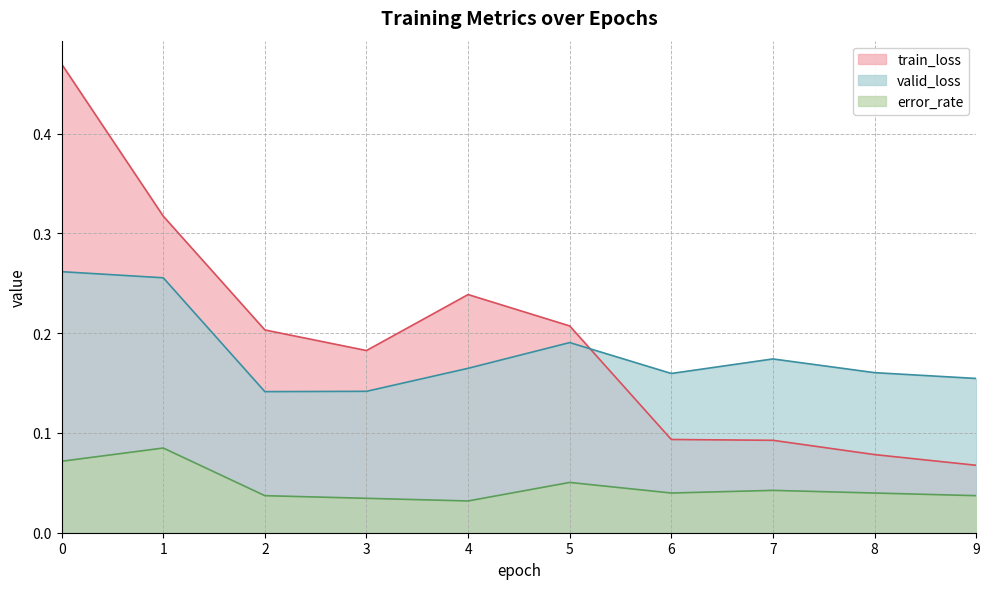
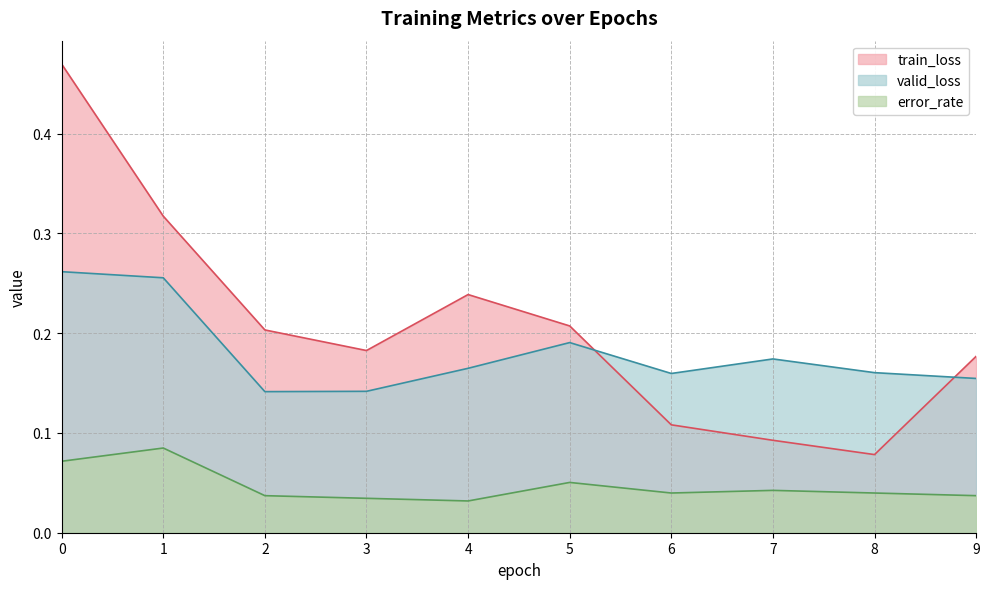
  {
    "train_loss": {
      "0": 0.47,
      "1": 0.32,
      "2": 0.20,
      "3": 0.18,
      "4": 0.24,
      "5": 0.21,
-     "6": 0.09,
+     "6": 0.11,
      "7": 0.09,
      "8": 0.08,
-     "9": 0.07
+     "9": 0.18
    }
  }
